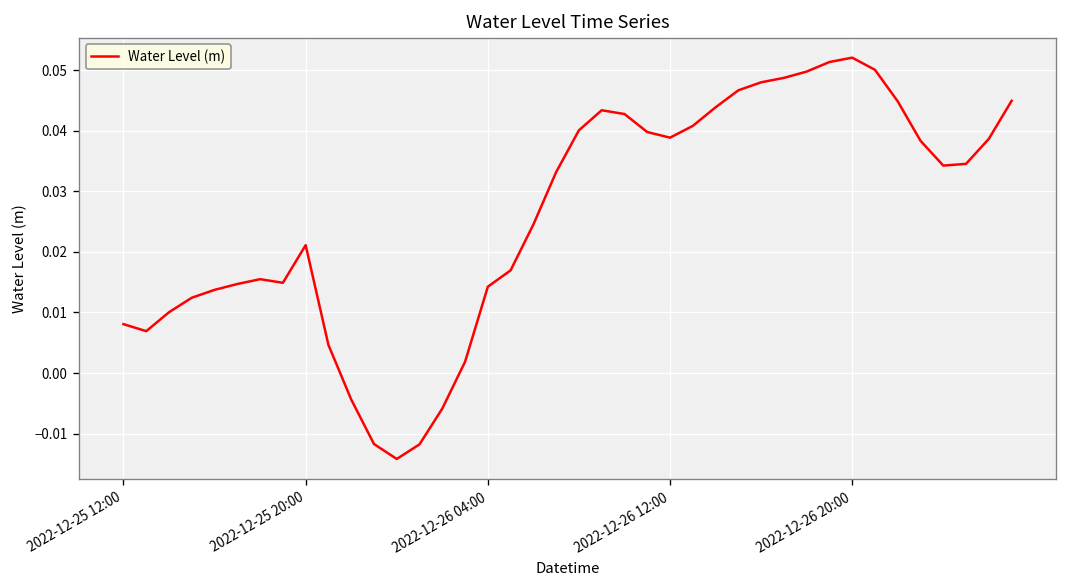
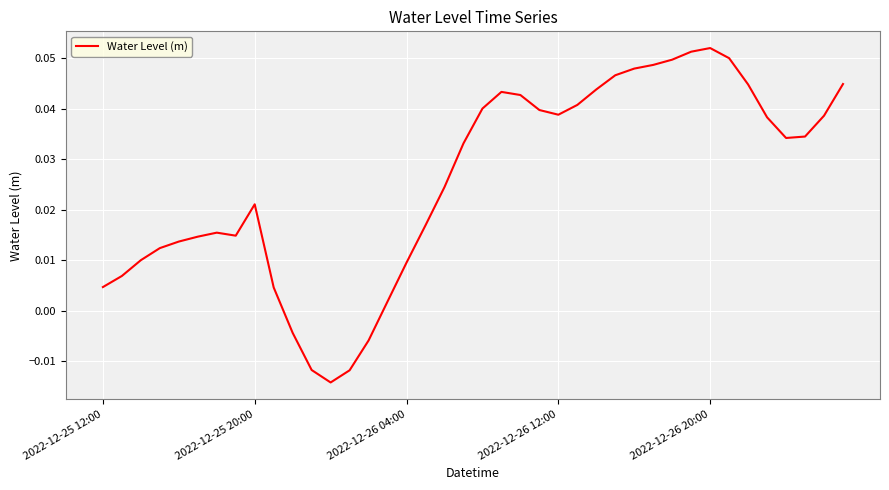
  {
-   "2022-12-25 12:00": 0.008,
+   "2022-12-25 12:00": 0.005,
    "2022-12-25 20:00": 0.021,
-   "2022-12-26 04:00": 0.014,
+   "2022-12-26 04:00": 0.010,
    "2022-12-26 12:00": 0.039,
    "2022-12-26 20:00": 0.052
  }
